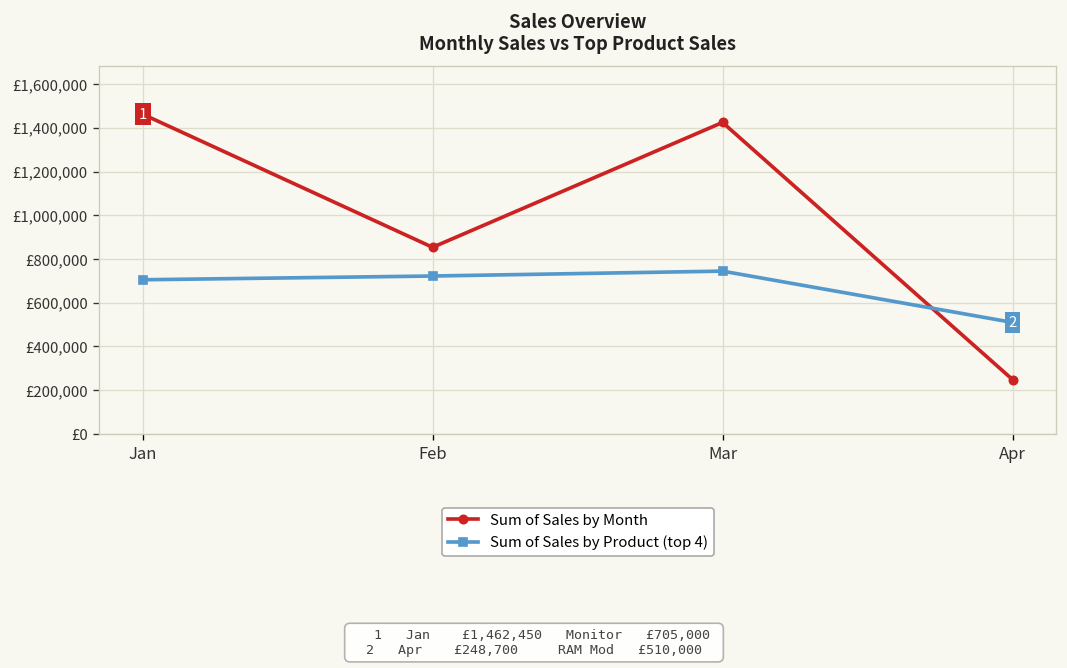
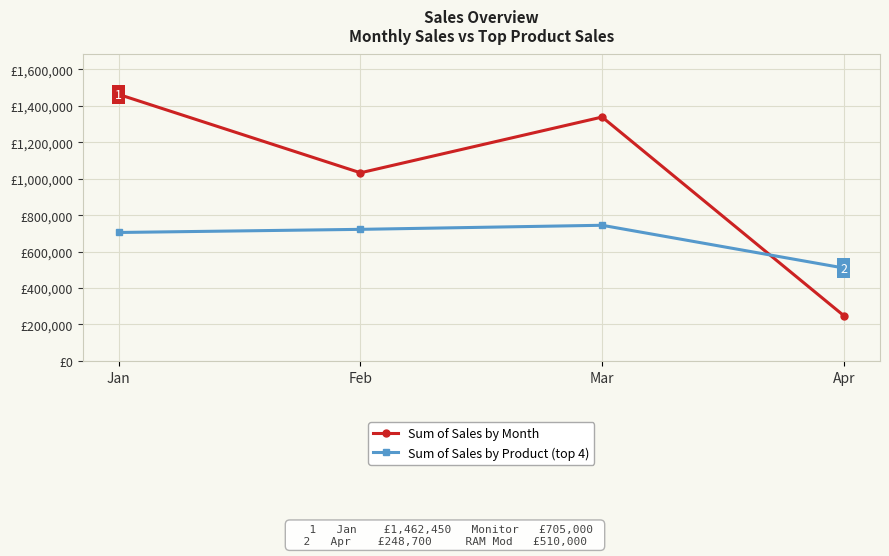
  {
    "Sum of Sales by Month": {
-     "Feb": "£850,000",
-     "Mar": "£1,420,000",
+     "Feb": "£1,030,000",
+     "Mar": "£1,340,000",
      "Apr": "£250,000"
    },
    "Sum of Sales by Product (top 4)": {
      "Jan": "£710,000",
      "Feb": "£720,000",
      "Mar": "£740,000"
    }
  }
